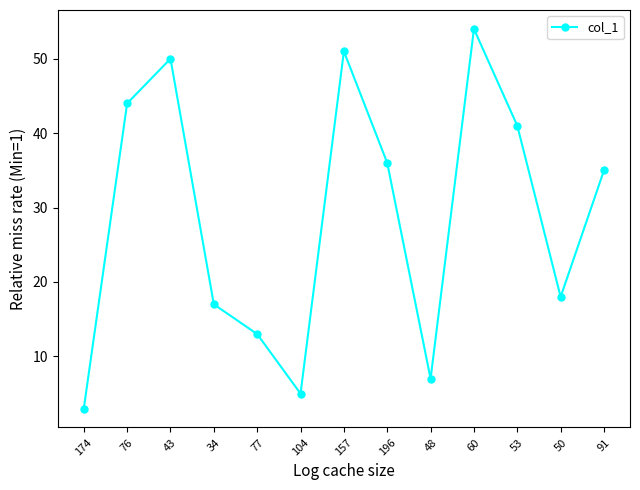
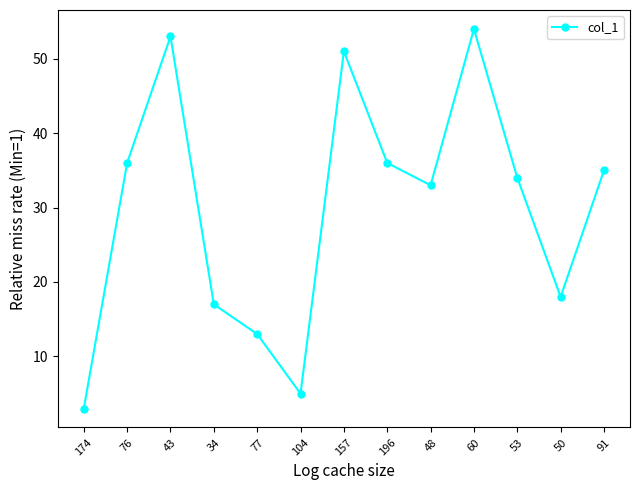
  {
    "174": 3,
-   "76": 44,
-   "43": 50,
+   "76": 36,
+   "43": 53,
    "34": 17,
    "77": 13,
    "104": 5,
    "157": 51,
    "196": 36,
-   "48": 7,
+   "48": 33,
    "60": 54,
-   "53": 41,
+   "53": 34,
    "50": 18,
    "91": 35
  }
